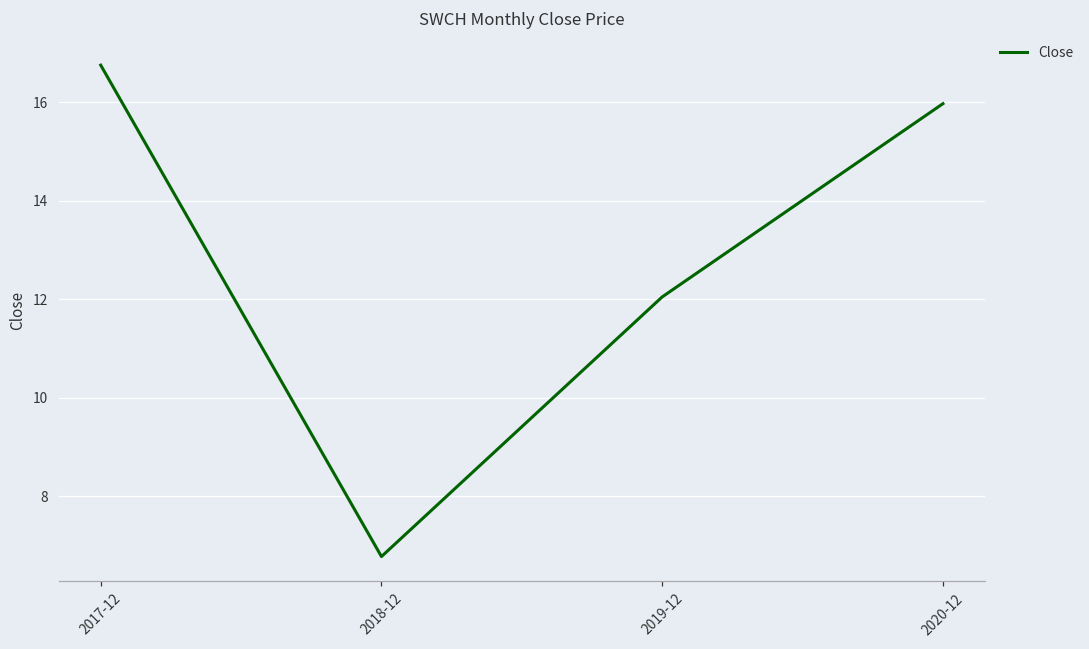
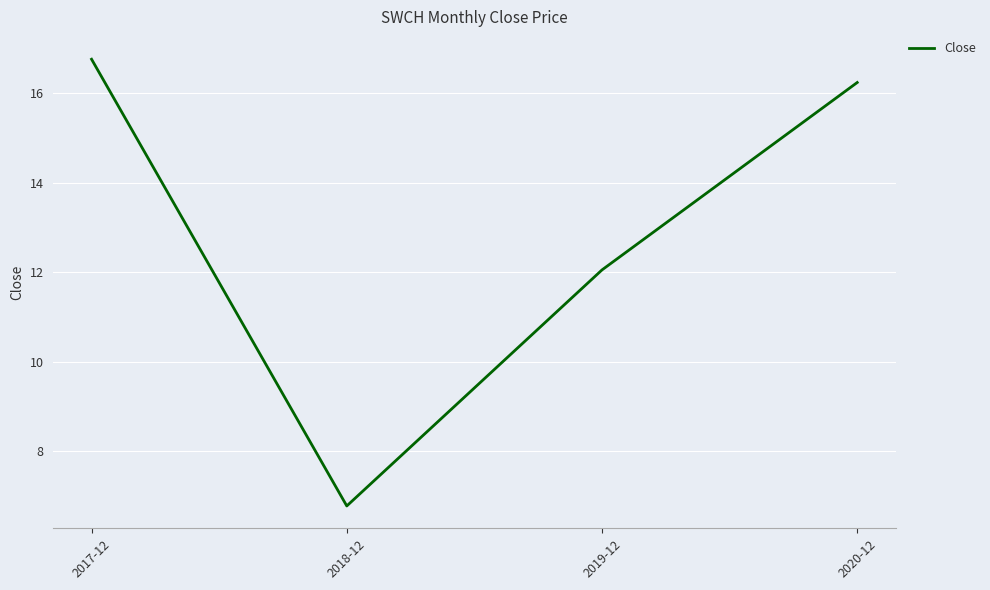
  {
    "2017-12": 16.8,
    "2018-12": 6.8,
    "2019-12": 12.0,
-   "2020-12": 16.0
+   "2020-12": 16.2
  }
